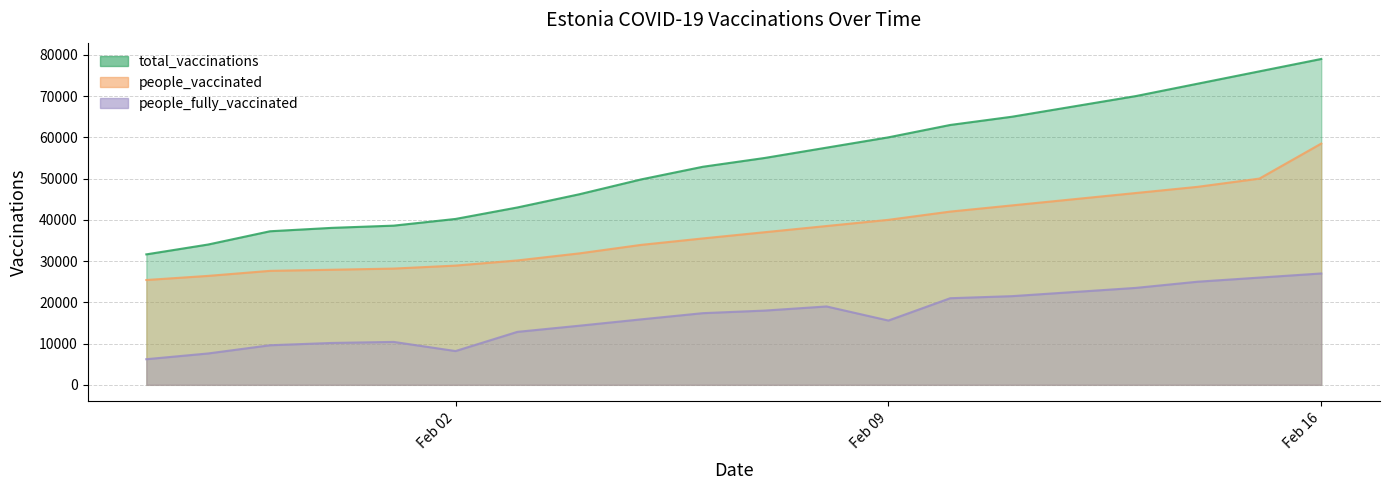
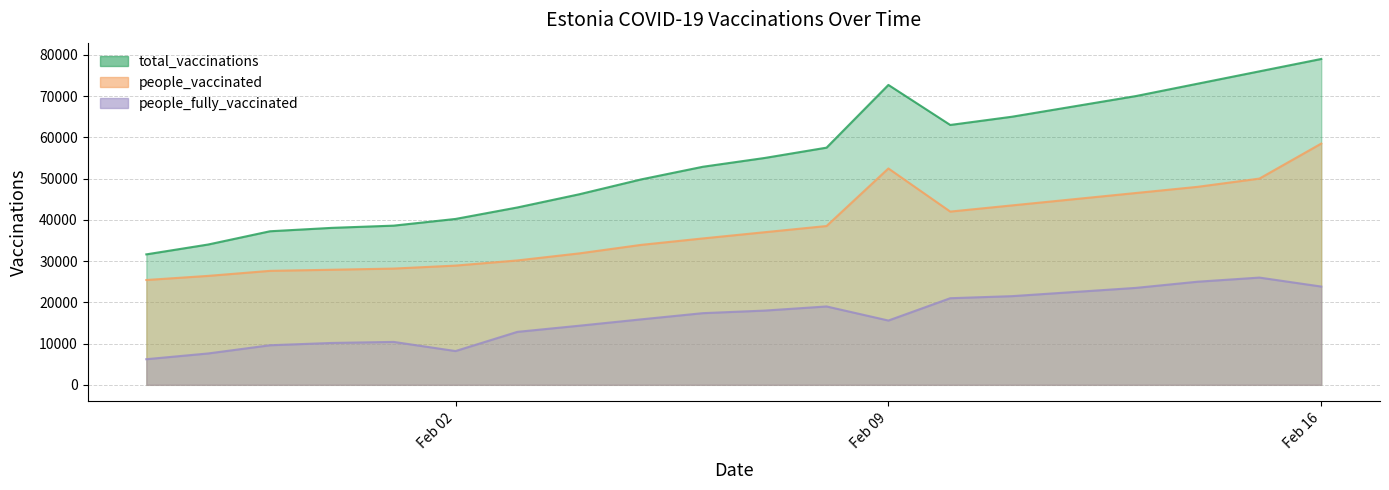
  {
    "total_vaccinations": {
      "Feb 02": 40000,
-     "Feb 09": 60000,
+     "Feb 09": 73000,
      "Feb 16": 79000
    },
    "people_vaccinated": {
      "Feb 02": 29000,
-     "Feb 09": 40000,
+     "Feb 09": 52000,
      "Feb 16": 58000
    },
    "people_fully_vaccinated": {
      "Feb 02": 8000,
      "Feb 09": 16000,
-     "Feb 16": 27000
+     "Feb 16": 24000
    }
  }
